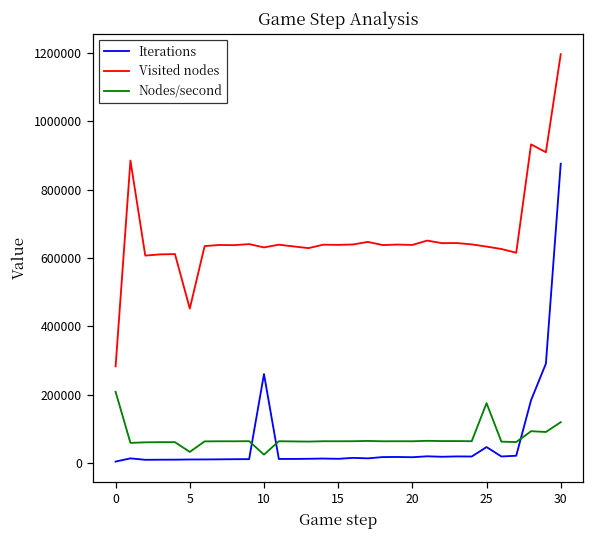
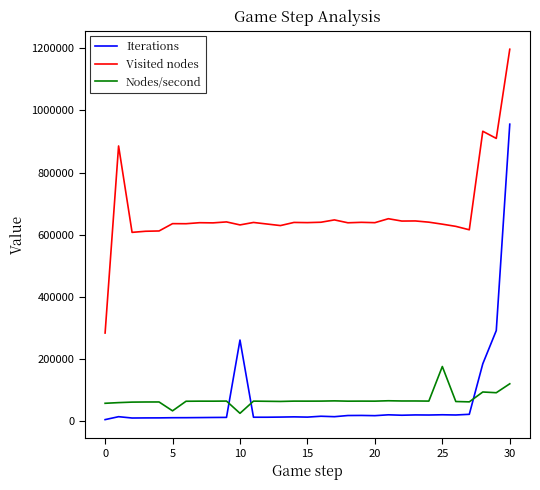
  {
    "Iterations": {
      "0": 0,
      "5": 10000,
      "10": 260000,
      "15": 10000,
      "20": 20000,
-     "25": 50000,
-     "30": 880000
+     "25": 20000,
+     "30": 960000
    },
    "Visited nodes": {
      "0": 280000,
-     "5": 450000,
+     "5": 640000,
      "10": 630000,
      "15": 640000,
      "20": 640000,
      "25": 630000,
      "30": 1200000
    },
    "Nodes/second": {
-     "0": 210000,
+     "0": 60000,
      "5": 30000,
      "10": 20000,
      "15": 60000,
      "20": 60000,
      "25": 180000,
      "30": 120000
    }
  }
